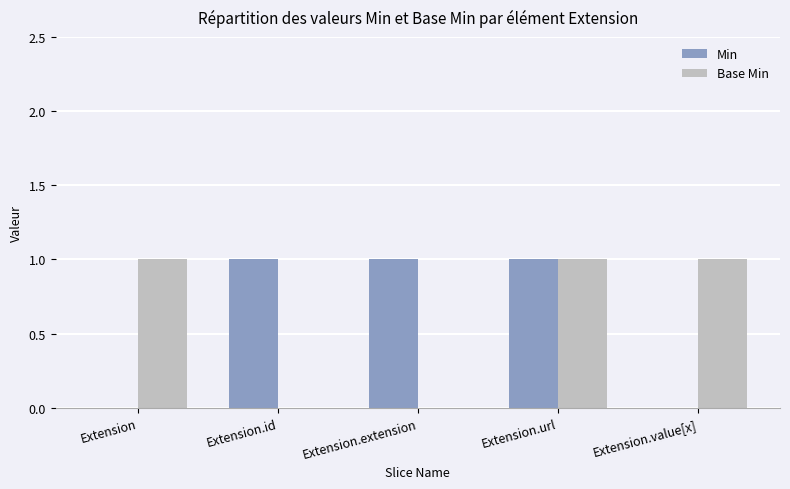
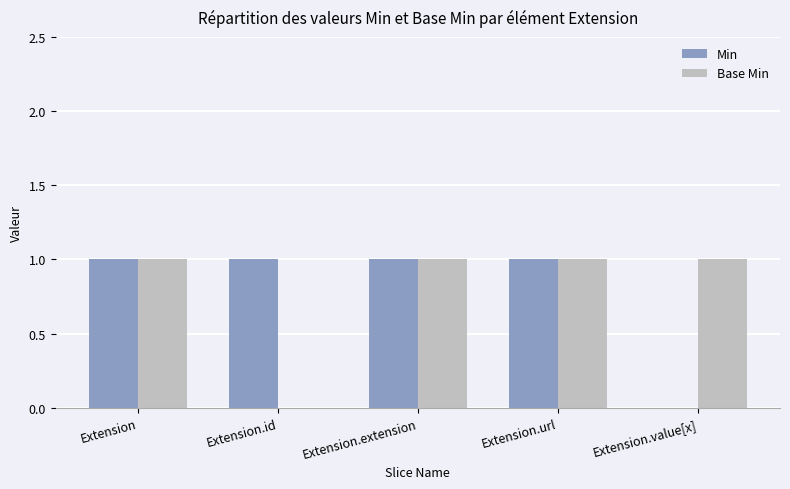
  {
    "Min": {
-     "Extension": 0,
+     "Extension": 1,
      "Extension.id": 1,
      "Extension.extension": 1,
      "Extension.url": 1,
      "Extension.value[x]": 0
    },
    "Base Min": {
      "Extension": 1,
      "Extension.id": 0,
-     "Extension.extension": 0,
+     "Extension.extension": 1,
      "Extension.url": 1,
      "Extension.value[x]": 1
    }
  }
